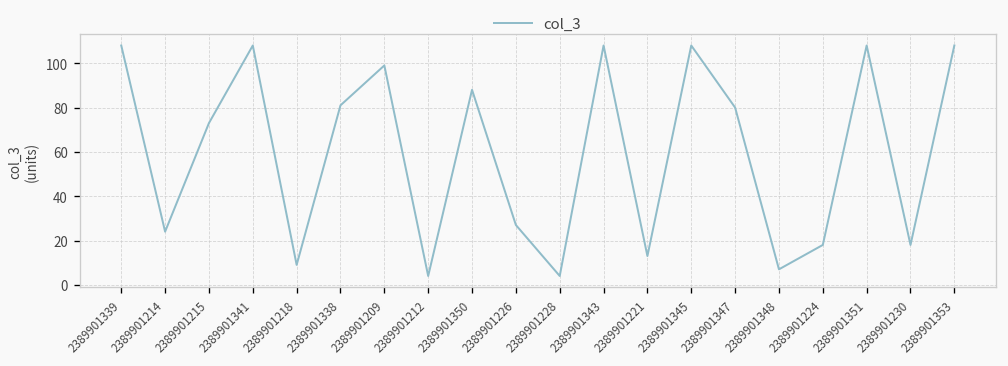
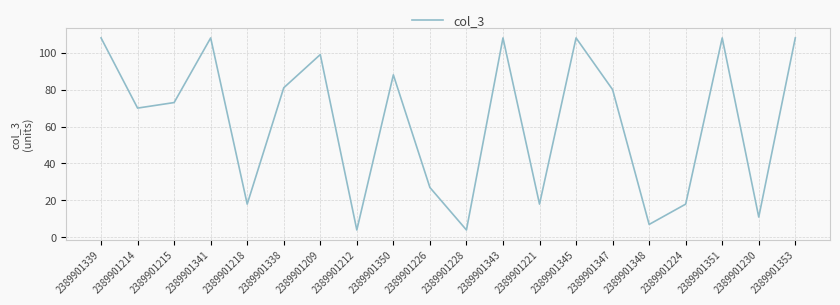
  {
    "2389901339": 108,
-   "2389901214": 24,
+   "2389901214": 70,
    "2389901215": 73,
    "2389901341": 108,
-   "2389901218": 9,
+   "2389901218": 18,
    "2389901338": 81,
    "2389901209": 99,
    "2389901212": 4,
    "2389901350": 88,
    "2389901226": 27,
    "2389901228": 4,
    "2389901343": 108,
-   "2389901221": 13,
+   "2389901221": 18,
    "2389901345": 108,
    "2389901347": 80,
    "2389901348": 7,
    "2389901224": 18,
    "2389901351": 108,
-   "2389901230": 18,
+   "2389901230": 11,
    "2389901353": 108
  }
